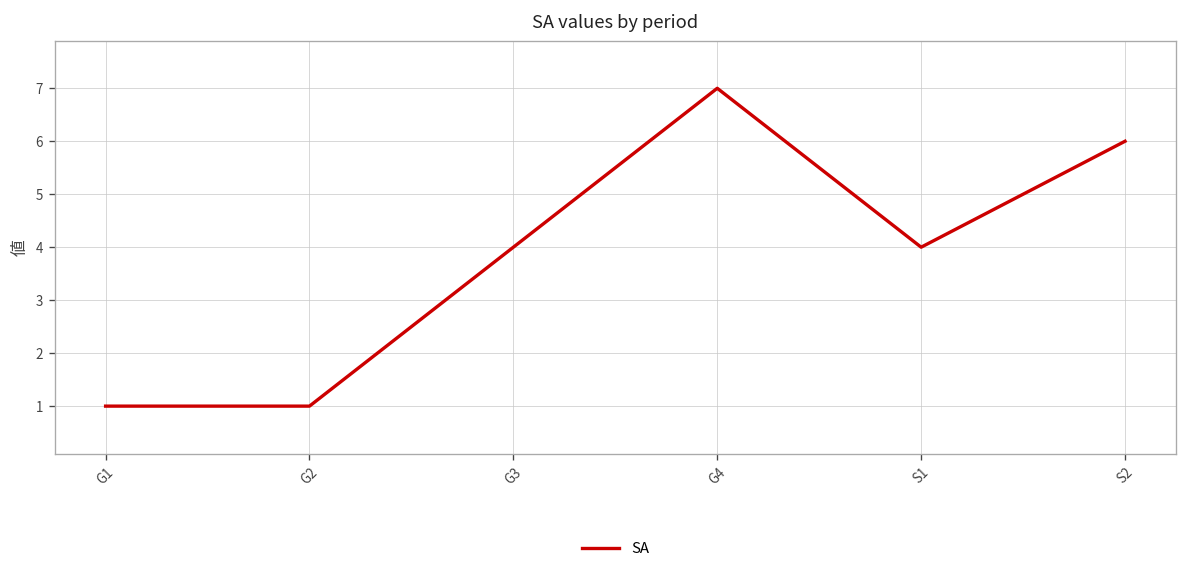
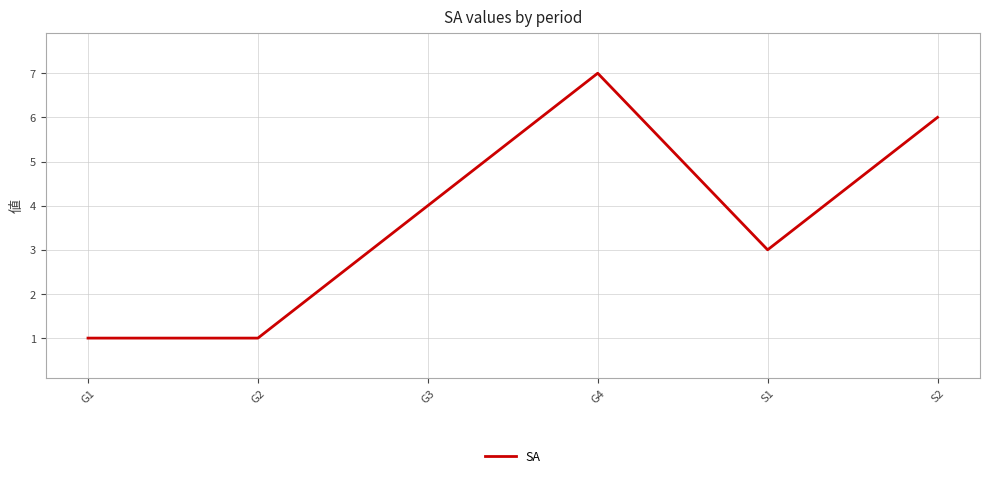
  {
    "G1": 1,
    "G2": 1,
    "G3": 4,
    "G4": 7,
-   "S1": 4,
+   "S1": 3,
    "S2": 6
  }
